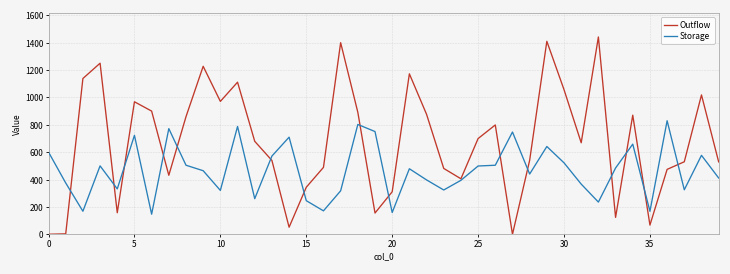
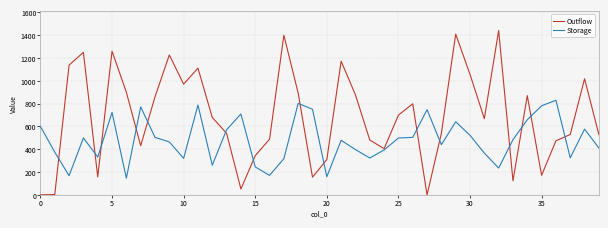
  {
    "Outflow": {
      "0": 0,
-     "5": 970,
+     "5": 1260,
      "10": 970,
      "15": 340,
      "20": 310,
      "25": 700,
      "30": 1060,
-     "35": 70
+     "35": 170
    },
    "Storage": {
      "0": 600,
      "5": 720,
      "10": 320,
      "15": 250,
      "20": 160,
      "25": 500,
      "30": 520,
-     "35": 170
+     "35": 780
    }
  }
